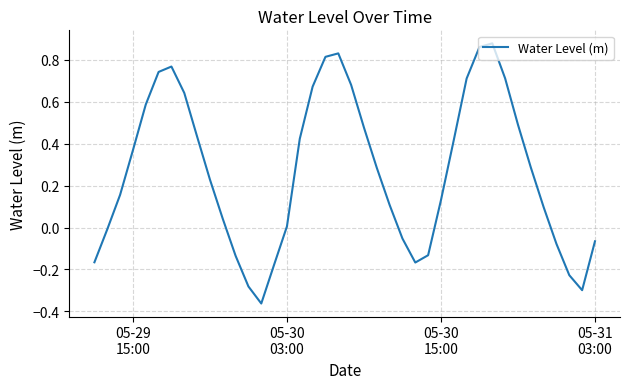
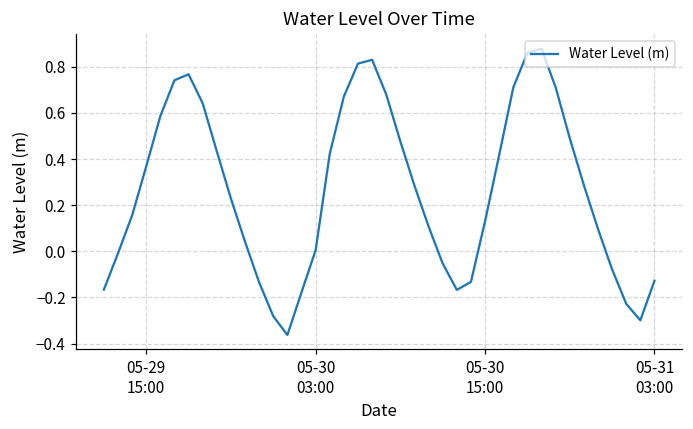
  {
    "05-29 15:00": 0.37,
    "05-30 03:00": 0.01,
    "05-30 15:00": 0.13,
-   "05-31 03:00": -0.07
+   "05-31 03:00": -0.13
  }
